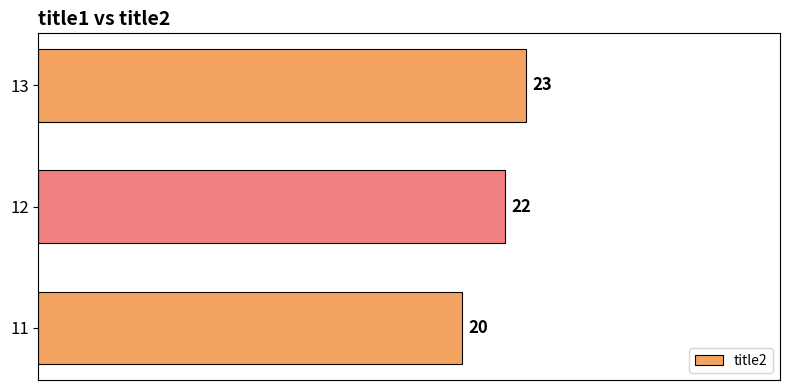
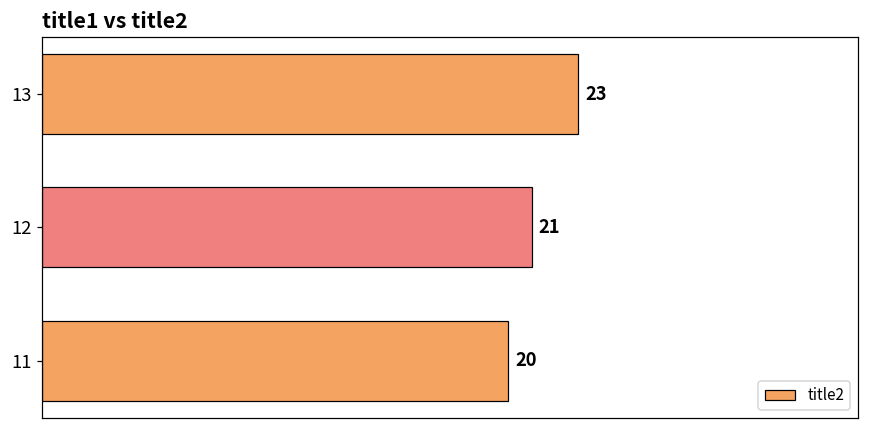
  {
    "13": 23,
-   "12": 22,
+   "12": 21,
    "11": 20
  }
